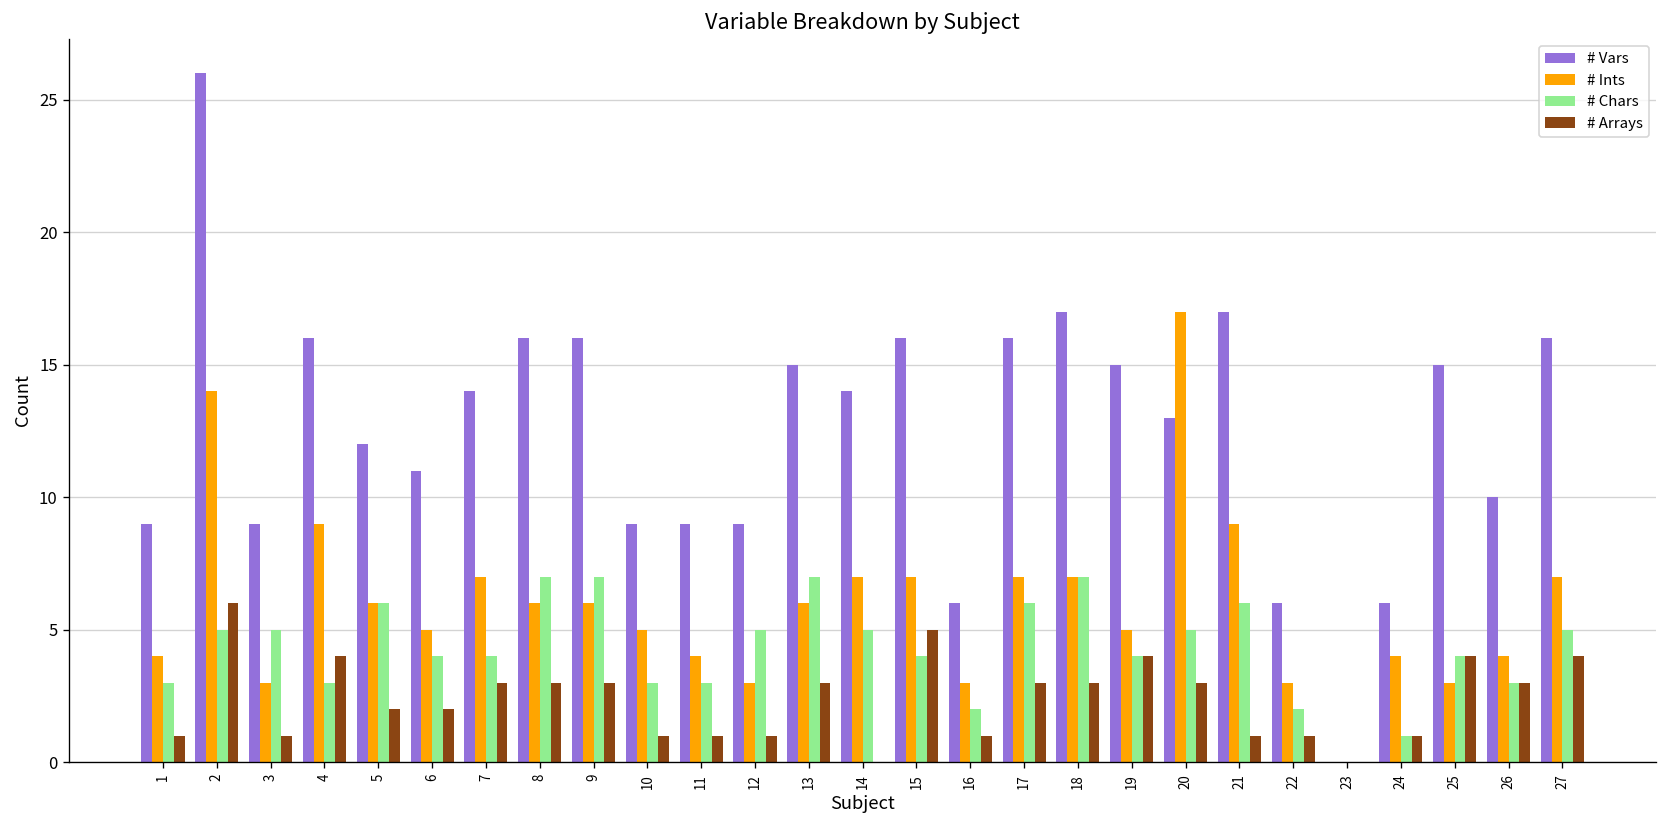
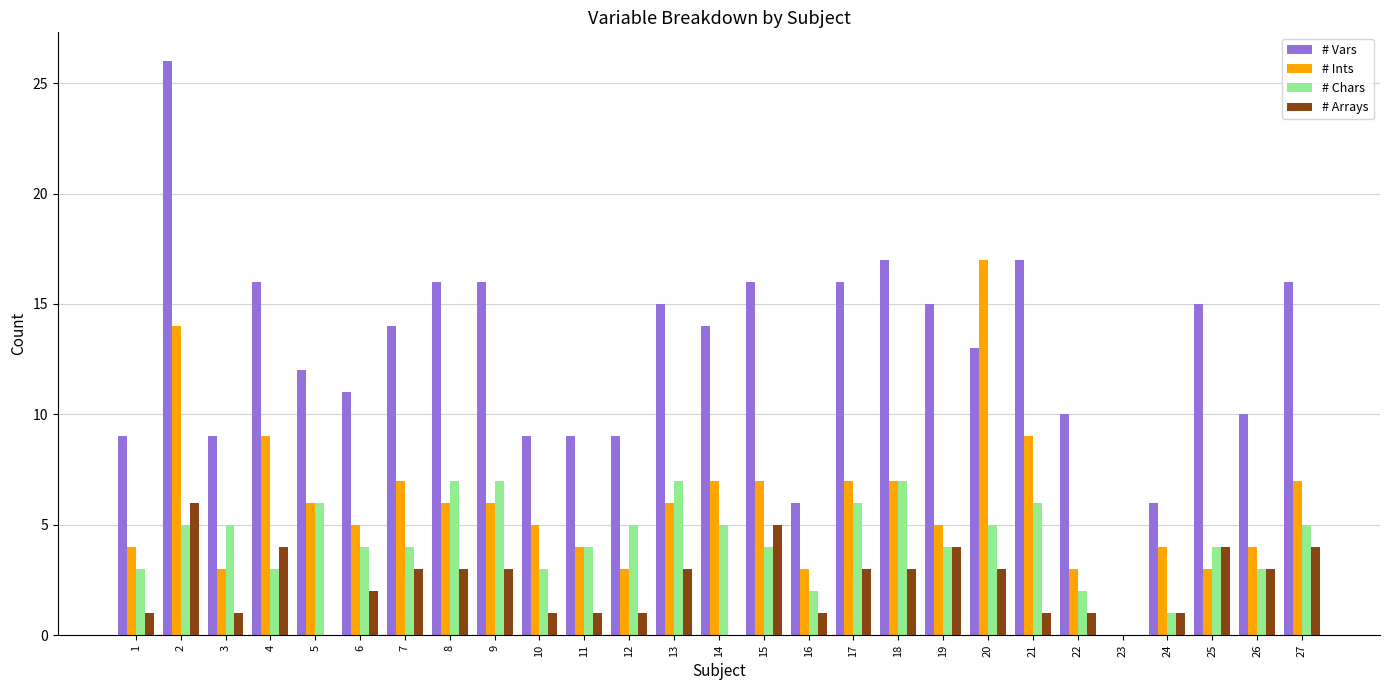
  {
    "# Vars": {
      "1": 9,
      "2": 26,
      "3": 9,
      "4": 16,
      "5": 12,
      "6": 11,
      "7": 14,
      "8": 16,
      "9": 16,
      "10": 9,
      "11": 9,
      "12": 9,
      "13": 15,
      "14": 14,
      "15": 16,
      "16": 6,
      "17": 16,
      "18": 17,
      "19": 15,
      "20": 13,
      "21": 17,
-     "22": 6,
+     "22": 10,
      "23": 0,
      "24": 6,
      "25": 15,
      "26": 10,
      "27": 16
    },
    "# Ints": {
      "1": 4,
      "2": 14,
      "3": 3,
      "4": 9,
      "5": 6,
      "6": 5,
      "7": 7,
      "8": 6,
      "9": 6,
      "10": 5,
      "11": 4,
      "12": 3,
      "13": 6,
      "14": 7,
      "15": 7,
      "16": 3,
      "17": 7,
      "18": 7,
      "19": 5,
      "20": 17,
      "21": 9,
      "22": 3,
      "23": 0,
      "24": 4,
      "25": 3,
      "26": 4,
      "27": 7
    },
    "# Chars": {
      "1": 3,
      "2": 5,
      "3": 5,
      "4": 3,
      "5": 6,
      "6": 4,
      "7": 4,
      "8": 7,
      "9": 7,
      "10": 3,
-     "11": 3,
+     "11": 4,
      "12": 5,
      "13": 7,
      "14": 5,
      "15": 4,
      "16": 2,
      "17": 6,
      "18": 7,
      "19": 4,
      "20": 5,
      "21": 6,
      "22": 2,
      "23": 0,
      "24": 1,
      "25": 4,
      "26": 3,
      "27": 5
    },
    "# Arrays": {
      "1": 1,
      "2": 6,
      "3": 1,
      "4": 4,
-     "5": 2,
+     "5": 0,
      "6": 2,
      "7": 3,
      "8": 3,
      "9": 3,
      "10": 1,
      "11": 1,
      "12": 1,
      "13": 3,
      "14": 0,
      "15": 5,
      "16": 1,
      "17": 3,
      "18": 3,
      "19": 4,
      "20": 3,
      "21": 1,
      "22": 1,
      "23": 0,
      "24": 1,
      "25": 4,
      "26": 3,
      "27": 4
    }
  }
